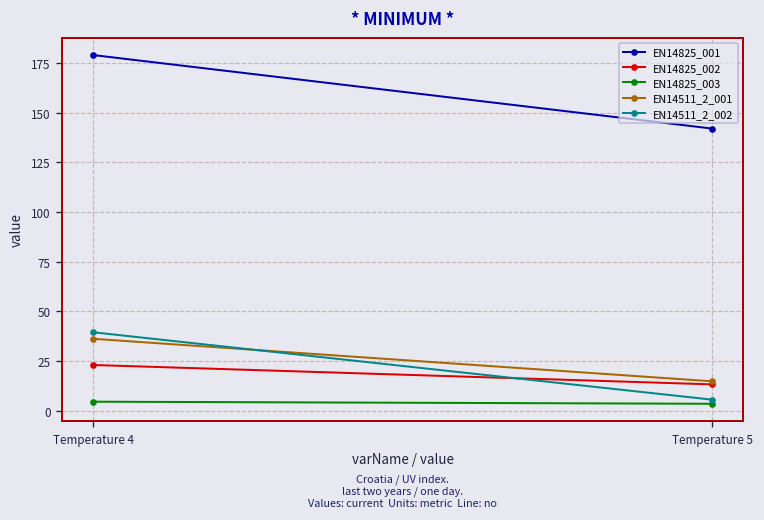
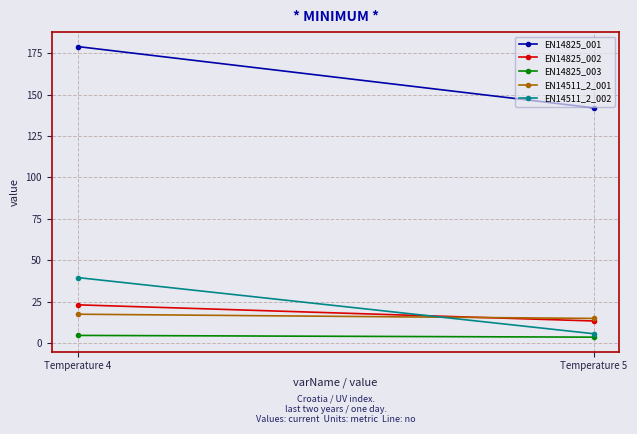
  {
    "EN14825_001": {
      "Temperature 4": 179,
      "Temperature 5": 142
    },
    "EN14825_002": {
      "Temperature 4": 23,
      "Temperature 5": 13
    },
    "EN14825_003": {
      "Temperature 4": 5,
      "Temperature 5": 4
    },
    "EN14511_2_001": {
-     "Temperature 4": 36,
+     "Temperature 4": 17,
      "Temperature 5": 15
    },
    "EN14511_2_002": {
      "Temperature 4": 39,
      "Temperature 5": 6
    }
  }
